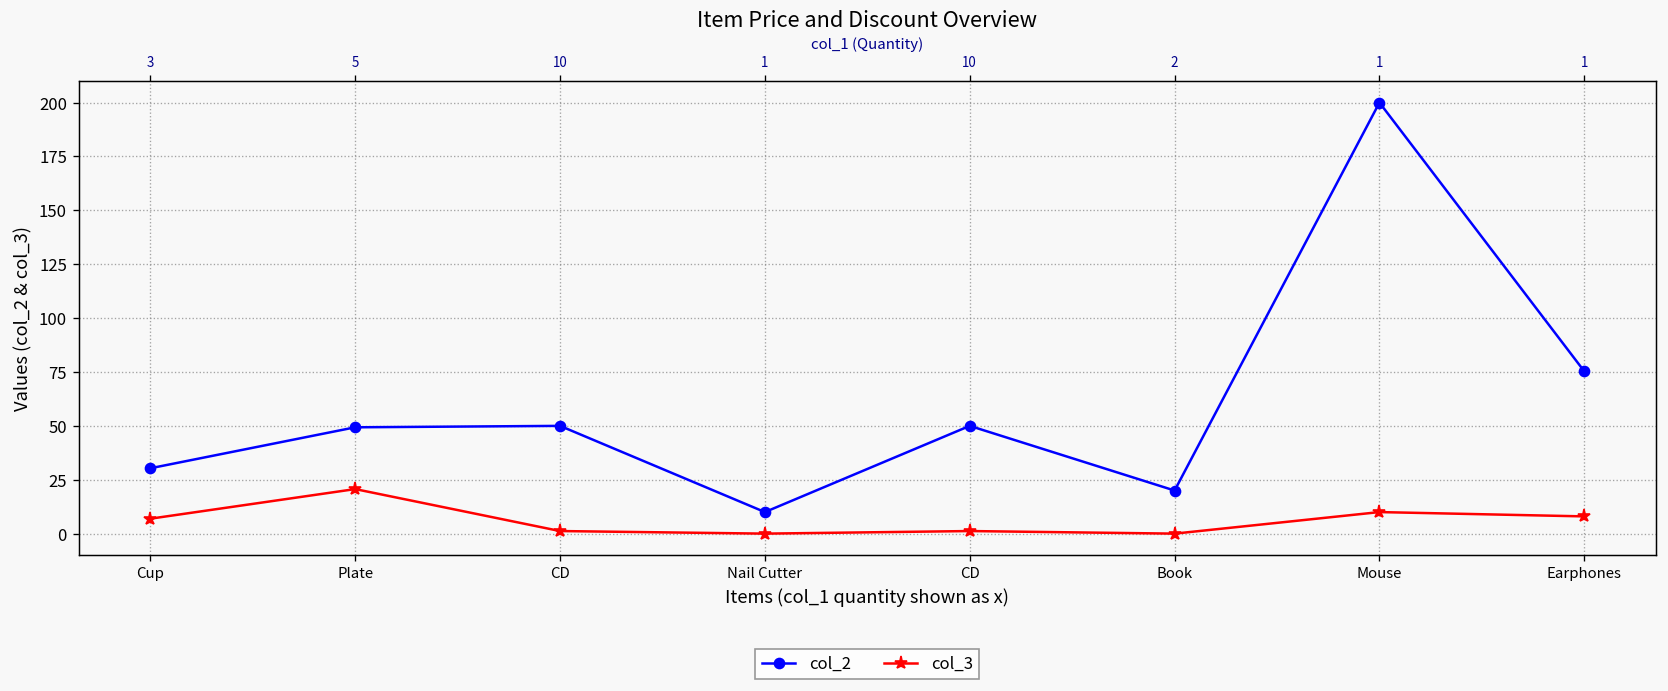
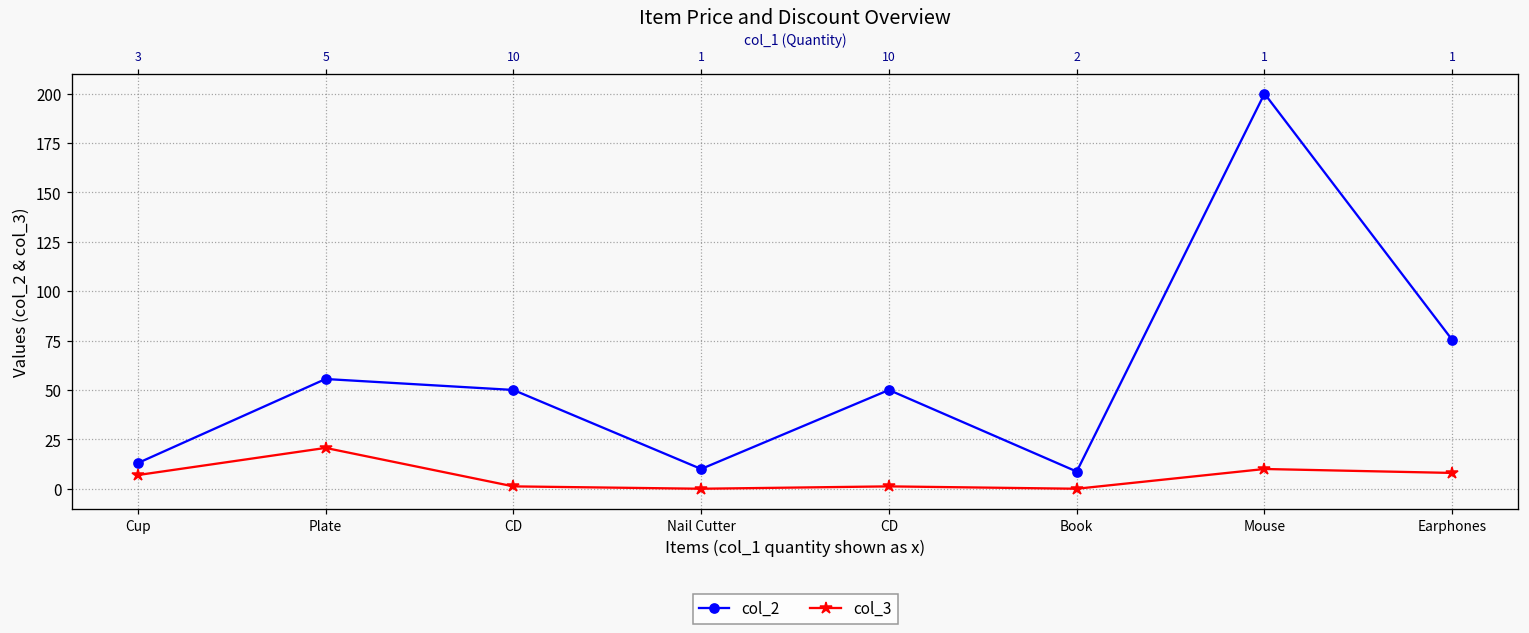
  {
    "col_2": {
-     "Cup": 30,
-     "Plate": 49,
+     "Cup": 13,
+     "Plate": 56,
      "Nail Cutter": 10,
-     "Book": 20,
+     "Book": 9,
      "Mouse": 200,
      "Earphones": 75
    },
    "col_3": {
      "Cup": 7,
      "Plate": 21,
      "Nail Cutter": 0,
      "Book": 0,
      "Mouse": 10,
      "Earphones": 8
    }
  }
